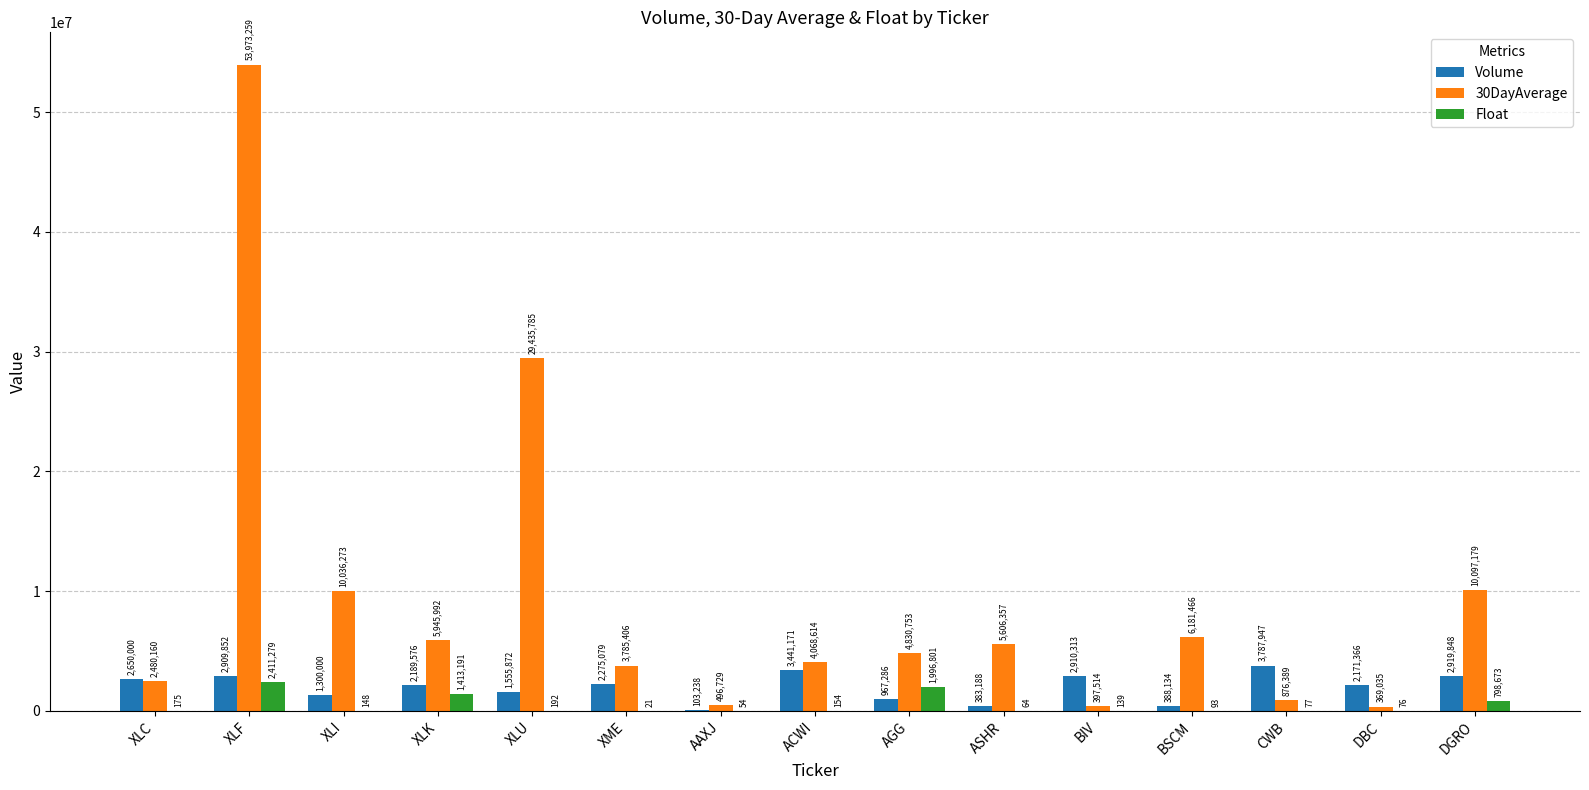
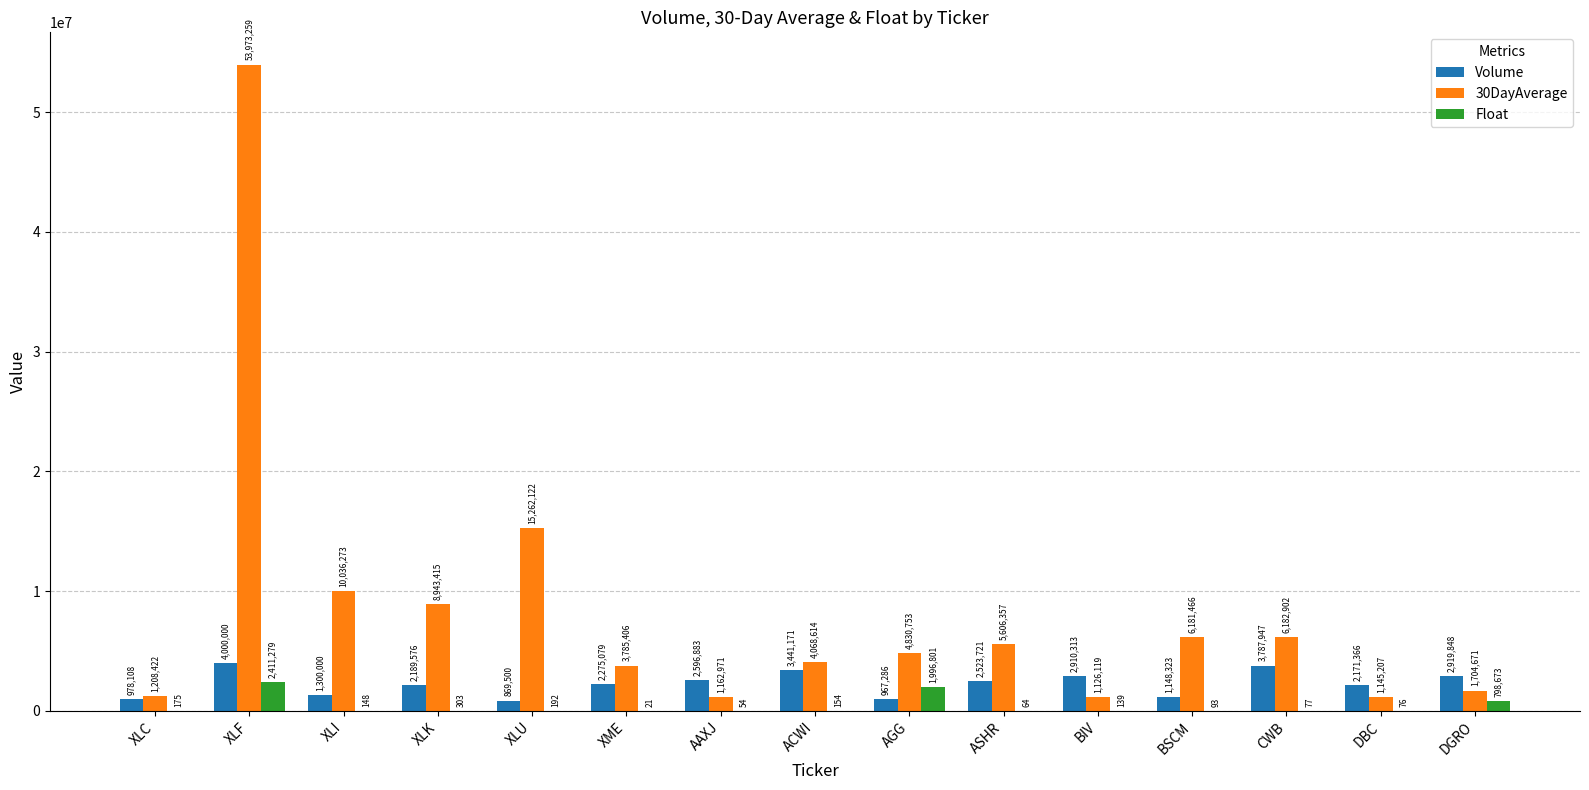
  {
    "Volume": {
-     "XLC": "2,650,000",
-     "XLF": "2,909,852",
+     "XLC": "978,108",
+     "XLF": "4,000,000",
      "XLI": "1,300,000",
      "XLK": "2,189,576",
-     "XLU": "1,555,872",
+     "XLU": "869,500",
      "XME": "2,275,079",
-     "AAXJ": "103,238",
+     "AAXJ": "2,596,883",
      "ACWI": "3,441,171",
      "AGG": "967,286",
-     "ASHR": "383,188",
+     "ASHR": "2,523,721",
      "BIV": "2,910,313",
-     "BSCM": "388,134",
+     "BSCM": "1,148,323",
      "CWB": "3,787,947",
      "DBC": "2,171,366",
      "DGRO": "2,919,848"
    },
    "30DayAverage": {
-     "XLC": "2,480,160",
+     "XLC": "1,208,422",
      "XLF": "53,973,259",
      "XLI": "10,036,273",
-     "XLK": "5,945,992",
-     "XLU": "29,435,785",
+     "XLK": "8,943,415",
+     "XLU": "15,262,122",
      "XME": "3,785,406",
-     "AAXJ": "496,729",
+     "AAXJ": "1,162,971",
      "ACWI": "4,068,614",
      "AGG": "4,830,753",
      "ASHR": "5,606,357",
-     "BIV": "397,514",
+     "BIV": "1,126,119",
      "BSCM": "6,181,466",
-     "CWB": "876,389",
-     "DBC": "369,035",
-     "DGRO": "10,097,179"
+     "CWB": "6,182,902",
+     "DBC": "1,145,207",
+     "DGRO": "1,704,671"
    },
    "Float": {
      "XLC": "175",
      "XLF": "2,411,279",
      "XLI": "148",
-     "XLK": "1,413,191",
+     "XLK": "303",
      "XLU": "192",
      "XME": "21",
      "AAXJ": "54",
      "ACWI": "154",
      "AGG": "1,996,801",
      "ASHR": "64",
      "BIV": "139",
      "BSCM": "93",
      "CWB": "77",
      "DBC": "76",
      "DGRO": "798,673"
    }
  }
